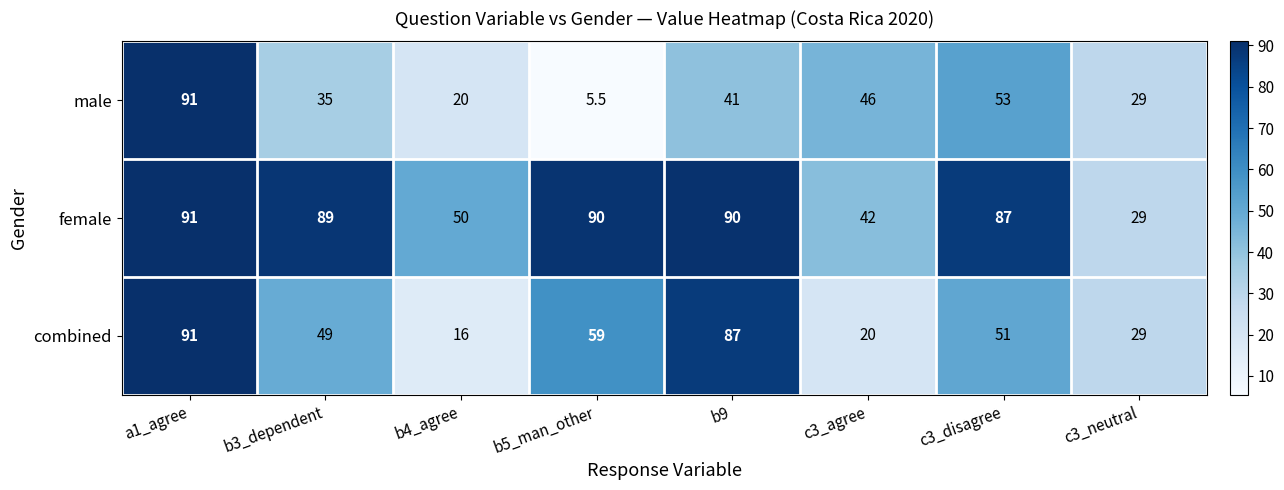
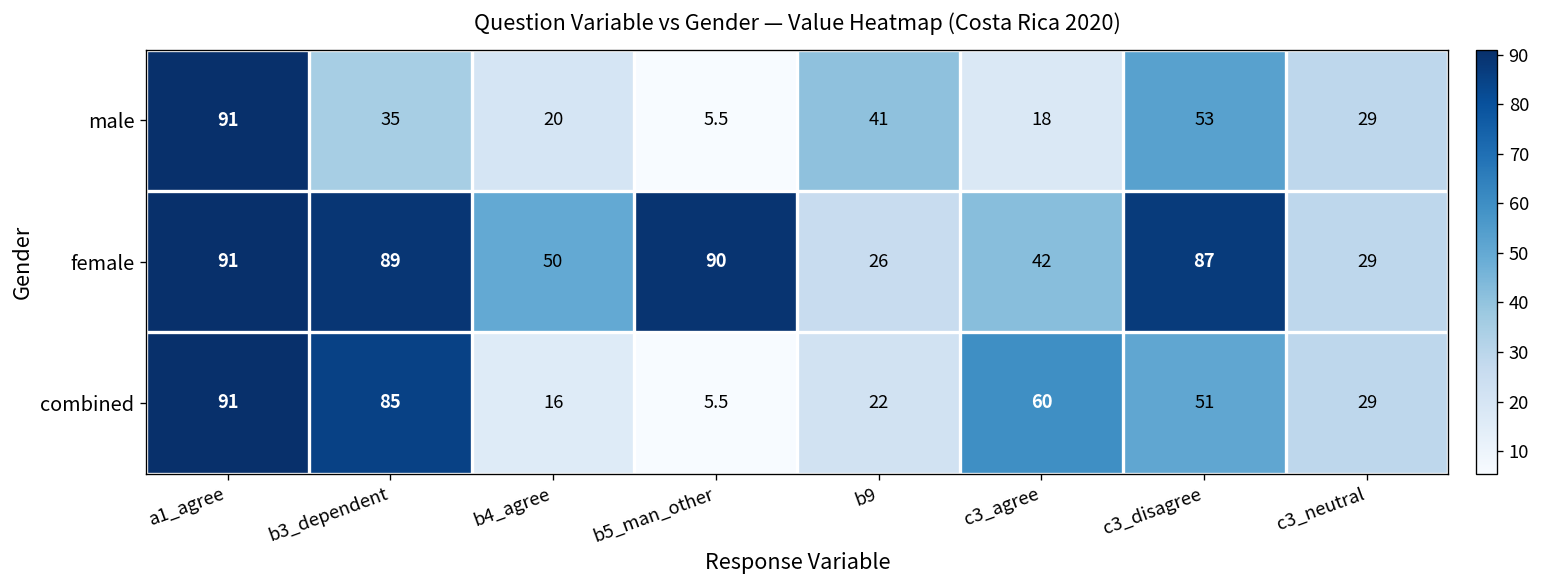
  {
    "male": {
      "a1_agree": 91,
      "b3_dependent": 35,
      "b4_agree": 20,
      "b5_man_other": 5.5,
      "b9": 41,
-     "c3_agree": 46,
+     "c3_agree": 18,
      "c3_disagree": 53,
      "c3_neutral": 29
    },
    "female": {
      "a1_agree": 91,
      "b3_dependent": 89,
      "b4_agree": 50,
      "b5_man_other": 90,
-     "b9": 90,
+     "b9": 26,
      "c3_agree": 42,
      "c3_disagree": 87,
      "c3_neutral": 29
    },
    "combined": {
      "a1_agree": 91,
-     "b3_dependent": 49,
+     "b3_dependent": 85,
      "b4_agree": 16,
-     "b5_man_other": 59,
-     "b9": 87,
-     "c3_agree": 20,
+     "b5_man_other": 5.5,
+     "b9": 22,
+     "c3_agree": 60,
      "c3_disagree": 51,
      "c3_neutral": 29
    }
  }
